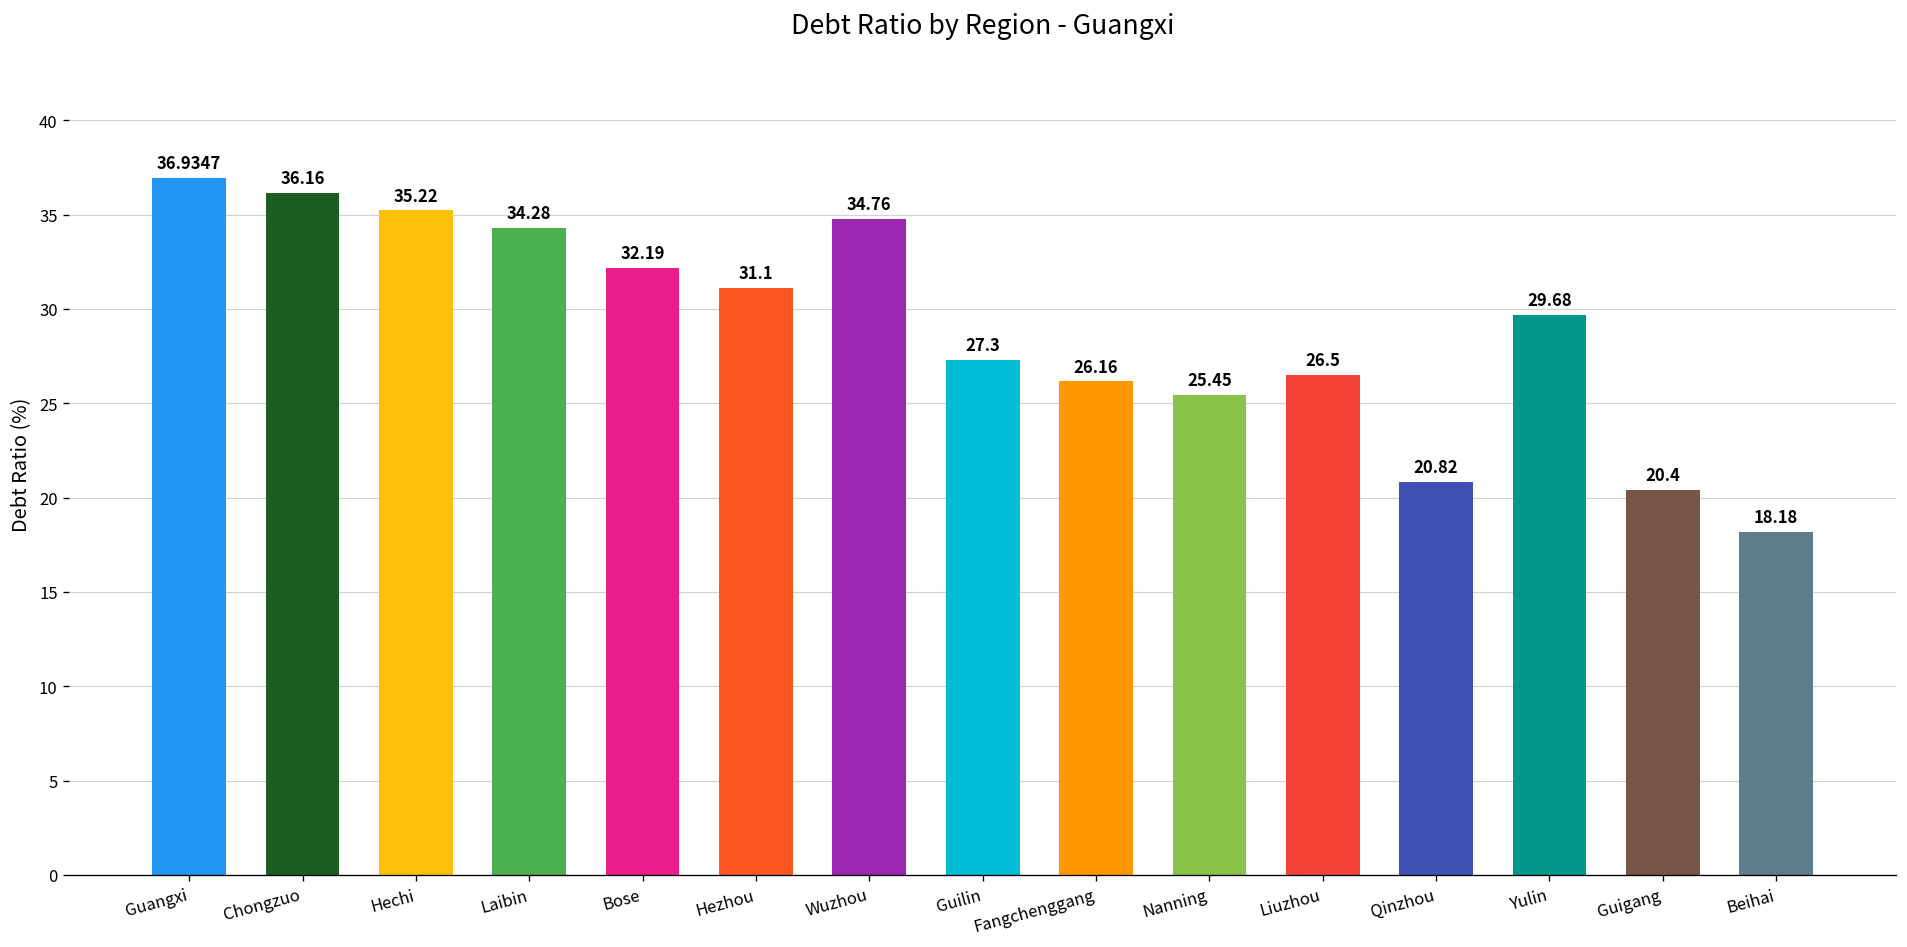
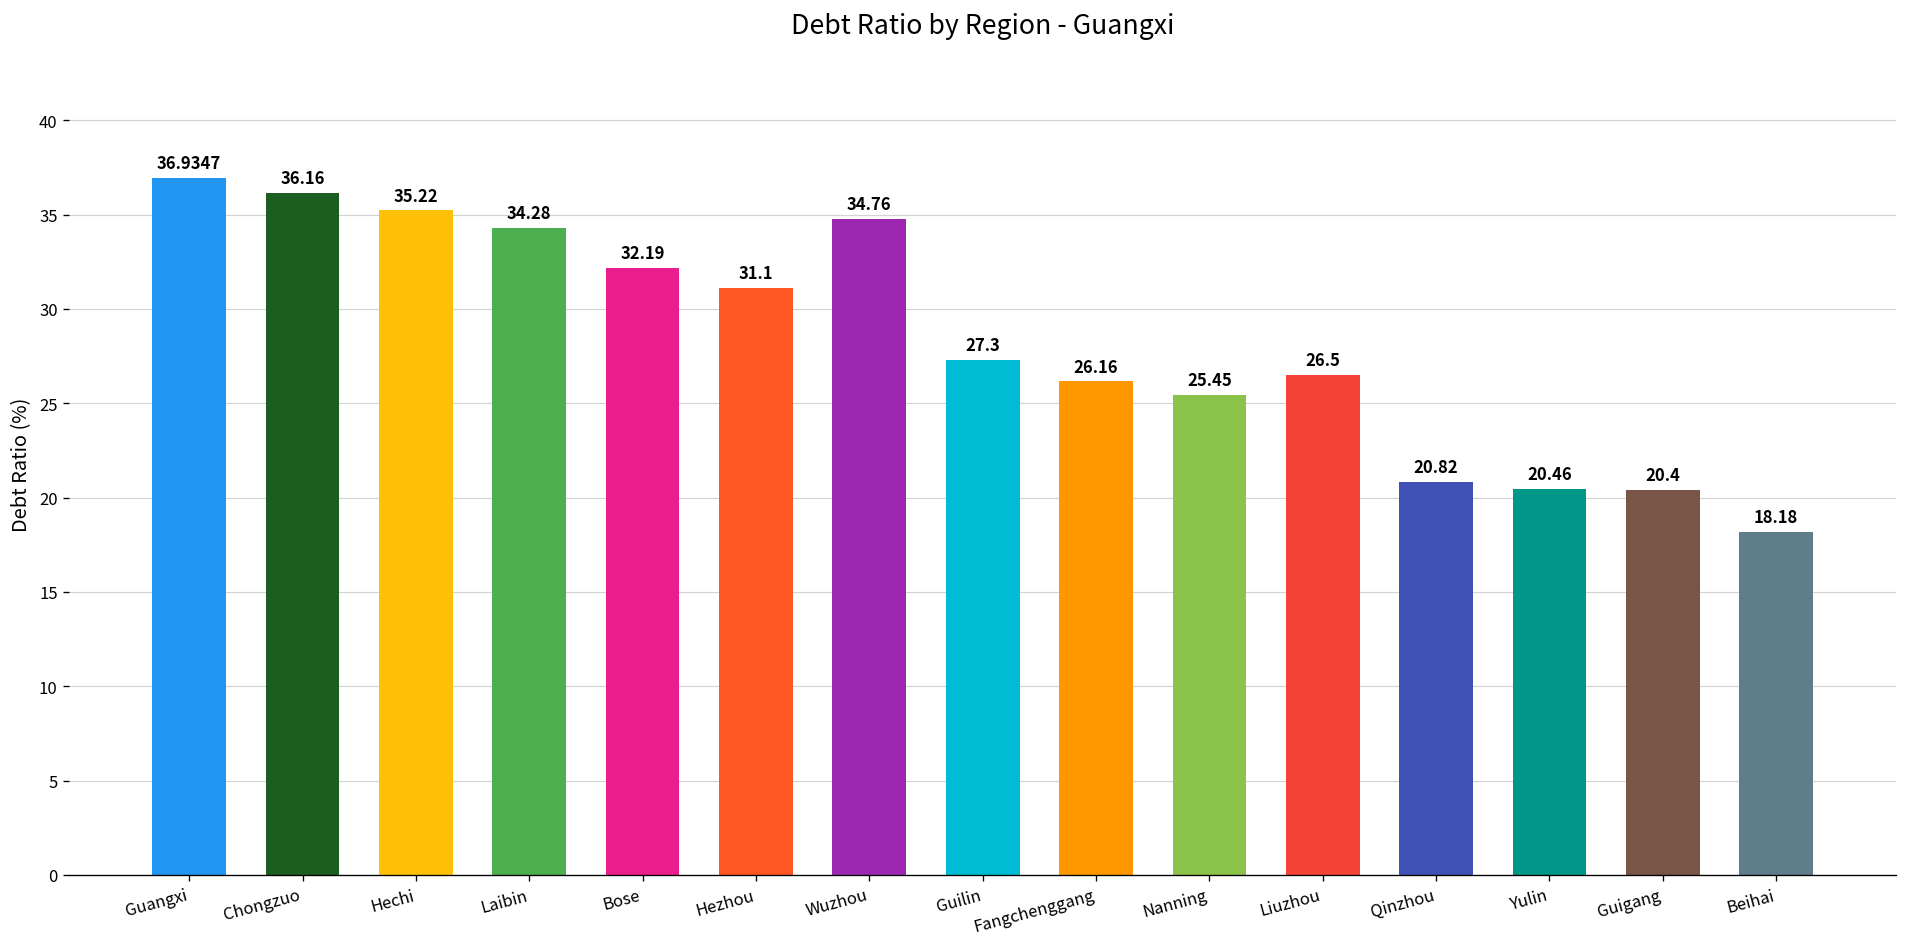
  {
    "Guangxi": 36.9347,
    "Chongzuo": 36.16,
    "Hechi": 35.22,
    "Laibin": 34.28,
    "Bose": 32.19,
    "Hezhou": 31.1,
    "Wuzhou": 34.76,
    "Guilin": 27.3,
    "Fangchenggang": 26.16,
    "Nanning": 25.45,
    "Liuzhou": 26.5,
    "Qinzhou": 20.82,
-   "Yulin": 29.68,
+   "Yulin": 20.46,
    "Guigang": 20.4,
    "Beihai": 18.18
  }
